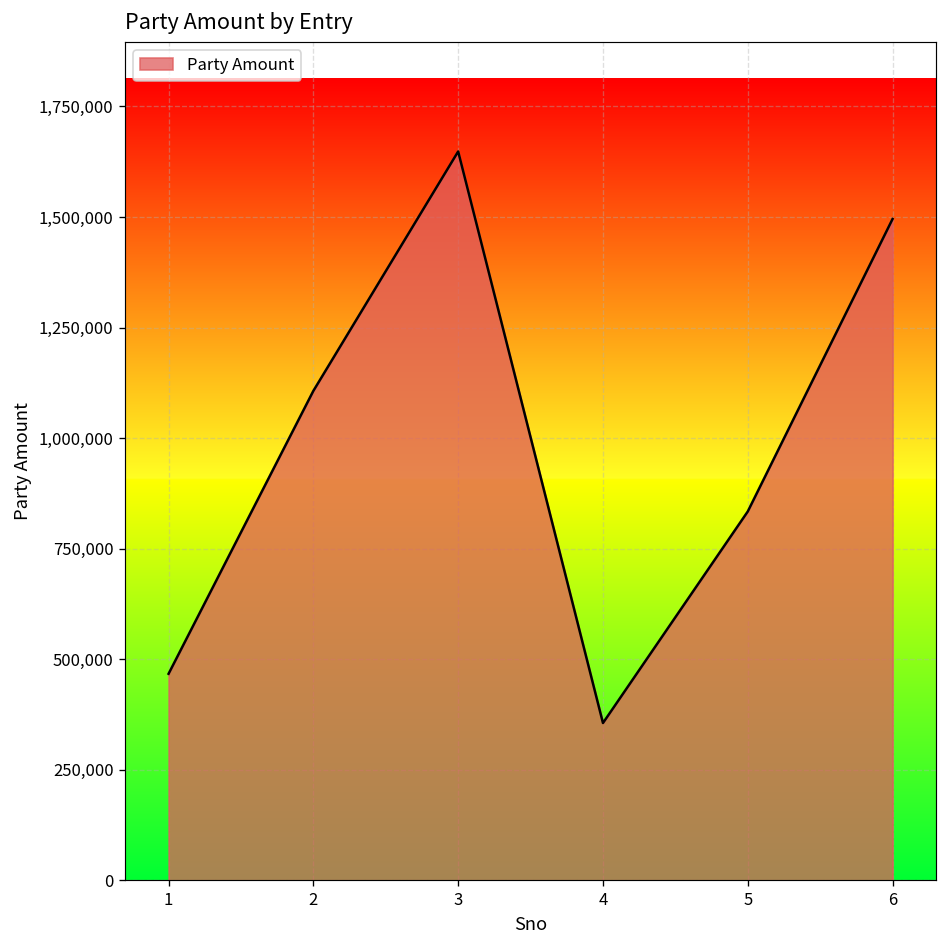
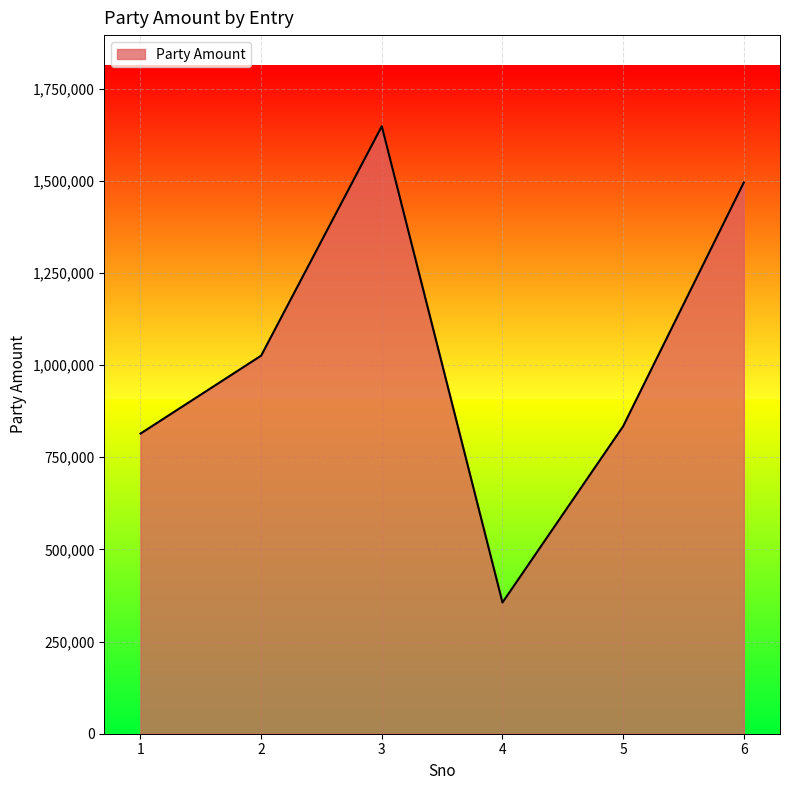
  {
-   "1": "470,000",
-   "2": "1,110,000",
+   "1": "810,000",
+   "2": "1,030,000",
    "3": "1,650,000",
    "4": "360,000",
    "5": "830,000",
    "6": "1,500,000"
  }
